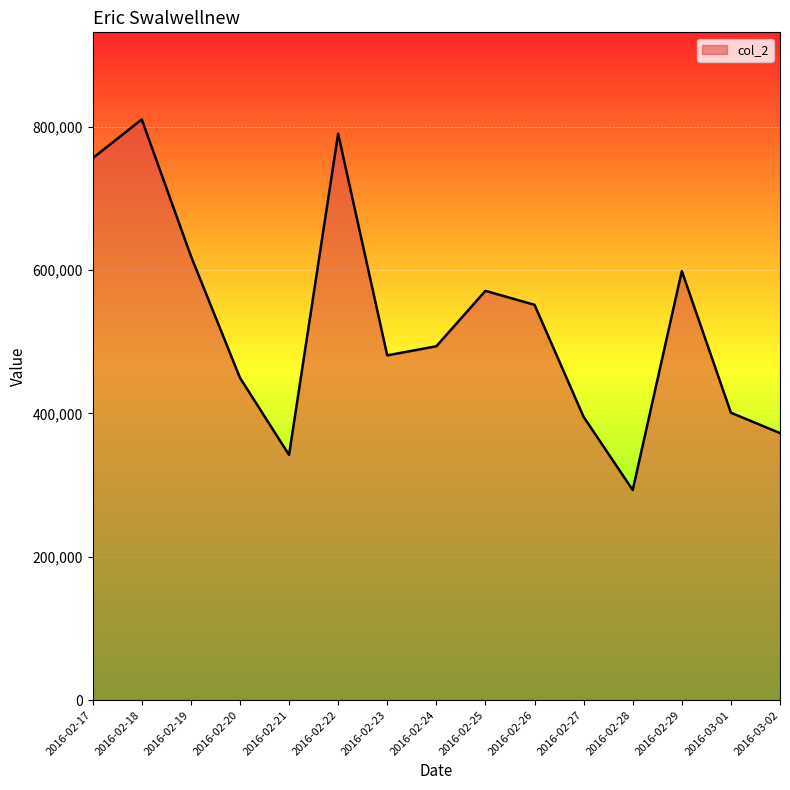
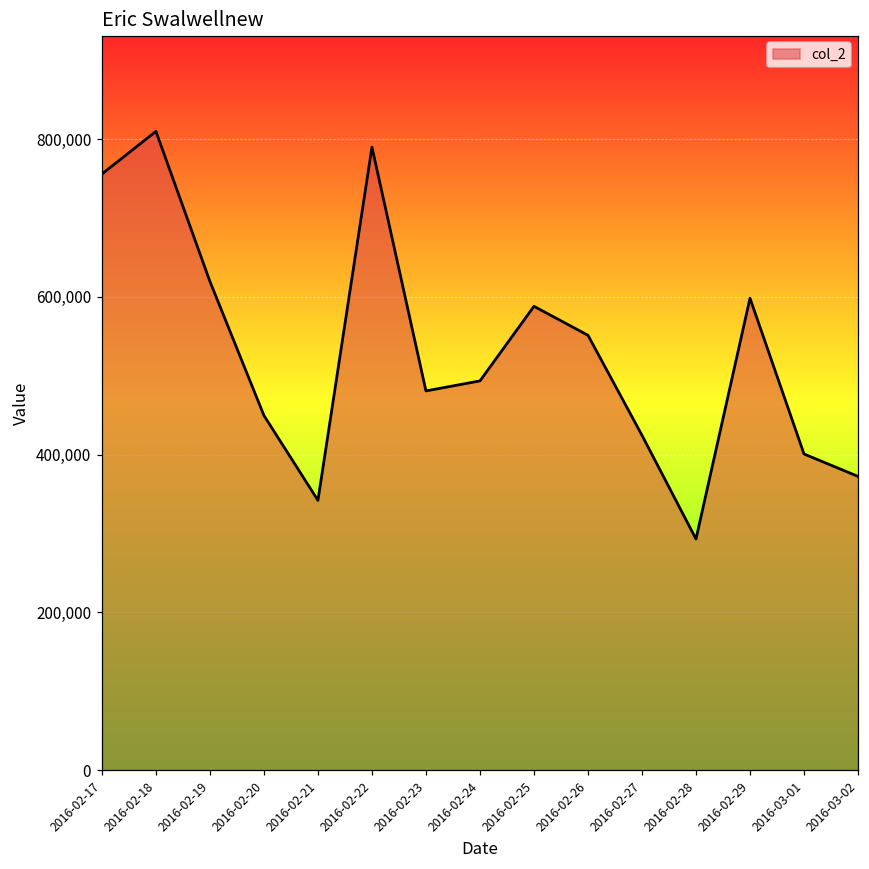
  {
    "2016-02-17": "760,000",
    "2016-02-18": "810,000",
    "2016-02-19": "620,000",
    "2016-02-20": "450,000",
    "2016-02-21": "340,000",
    "2016-02-22": "790,000",
    "2016-02-23": "480,000",
    "2016-02-24": "490,000",
-   "2016-02-25": "570,000",
+   "2016-02-25": "590,000",
    "2016-02-26": "550,000",
-   "2016-02-27": "400,000",
+   "2016-02-27": "420,000",
    "2016-02-28": "290,000",
    "2016-02-29": "600,000",
    "2016-03-01": "400,000",
    "2016-03-02": "370,000"
  }
